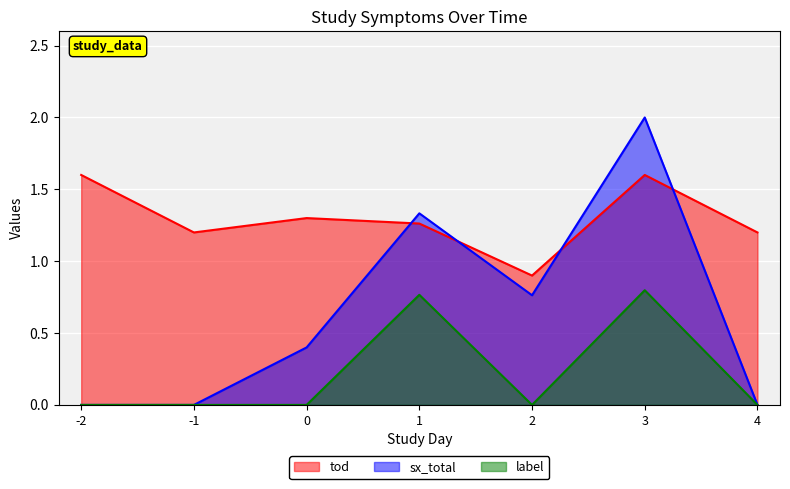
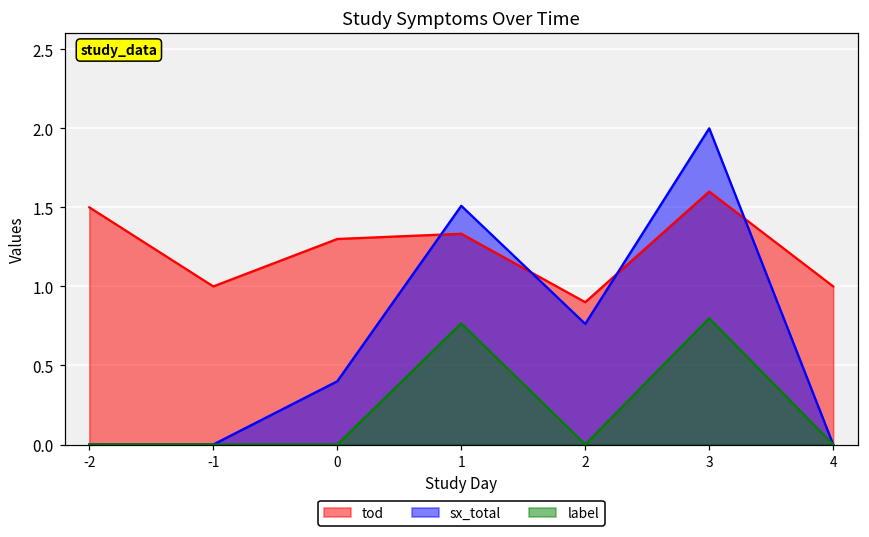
  {
    "tod": {
-     "-2": 1.6,
-     "-1": 1.2,
+     "-2": 1.5,
+     "-1": 1.0,
      "0": 1.30,
-     "1": 1.26,
+     "1": 1.33,
      "2": 0.90,
      "3": 1.60,
-     "4": 1.2
+     "4": 1.0
    },
    "sx_total": {
      "0": 0.40,
-     "1": 1.33,
+     "1": 1.51,
      "2": 0.76,
      "3": 2.00
    },
    "label": {
      "0": 0.00,
      "1": 0.77,
      "2": 0.00,
      "3": 0.80
    }
  }
